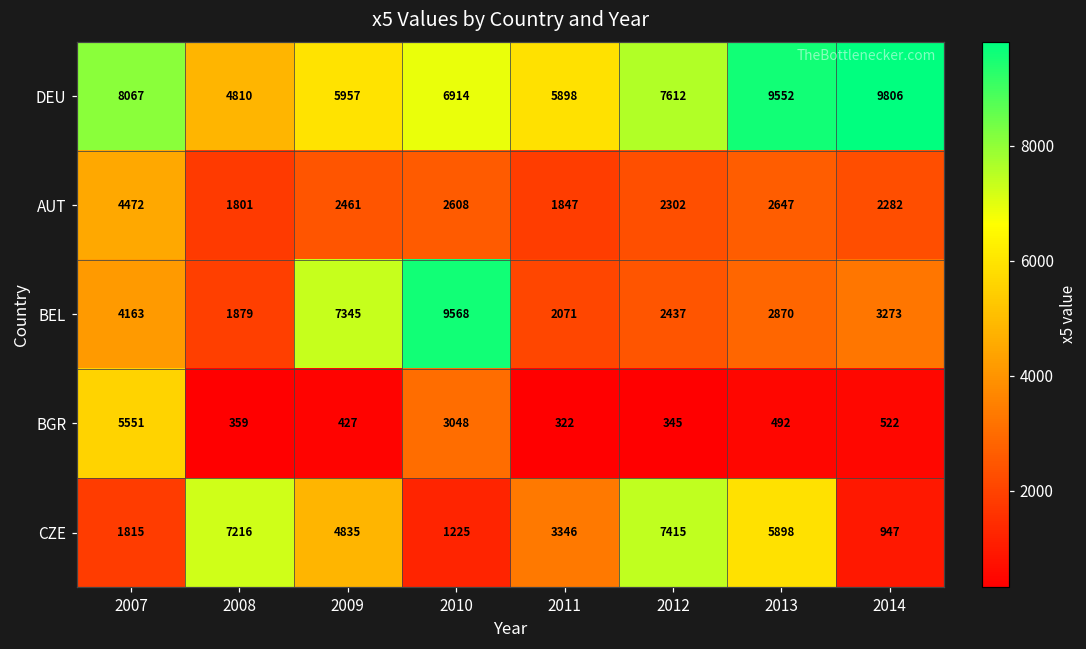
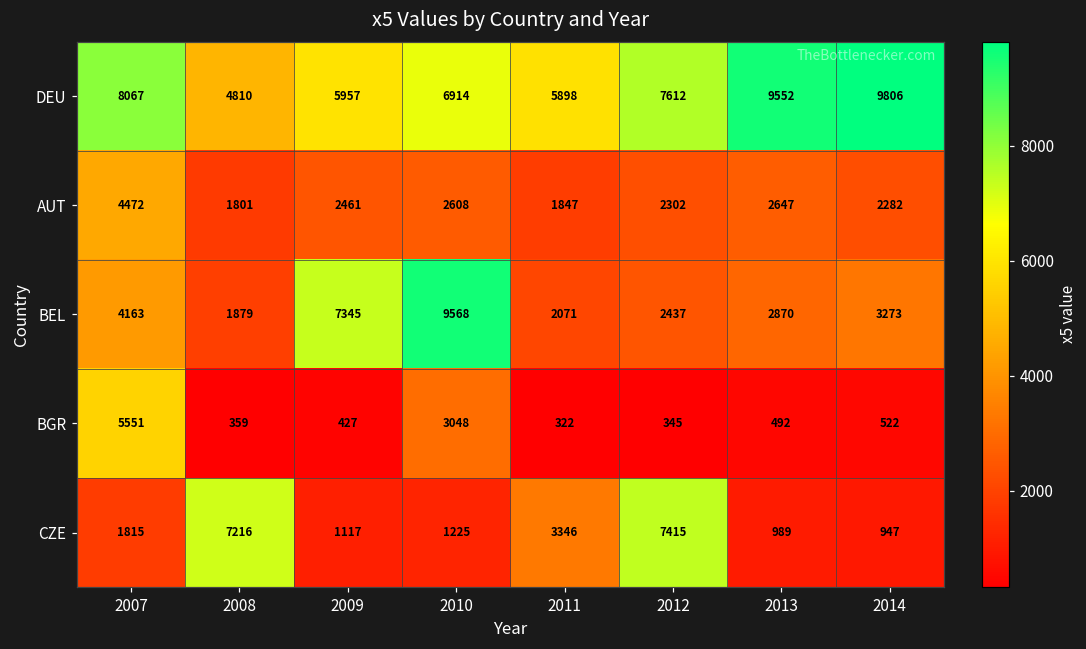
  {
    "DEU": {
      "2007": 8067,
      "2008": 4810,
      "2009": 5957,
      "2010": 6914,
      "2011": 5898,
      "2012": 7612,
      "2013": 9552
    },
    "AUT": {
      "2007": 4472,
      "2008": 1801,
      "2009": 2461,
      "2010": 2608,
      "2011": 1847,
      "2012": 2302,
      "2013": 2647,
      "2014": 2282
    },
    "BEL": {
      "2007": 4163,
      "2008": 1879,
      "2009": 7345,
      "2010": 9568,
      "2011": 2071,
      "2012": 2437,
      "2013": 2870,
      "2014": 3273
    },
    "BGR": {
      "2007": 5551,
      "2008": 359,
      "2009": 427,
      "2010": 3048,
      "2011": 322,
      "2012": 345,
      "2013": 492,
      "2014": 522
    },
    "CZE": {
      "2007": 1815,
      "2008": 7216,
-     "2009": 4835,
+     "2009": 1117,
      "2010": 1225,
      "2011": 3346,
      "2012": 7415,
-     "2013": 5898,
+     "2013": 989,
      "2014": 947
    }
  }
